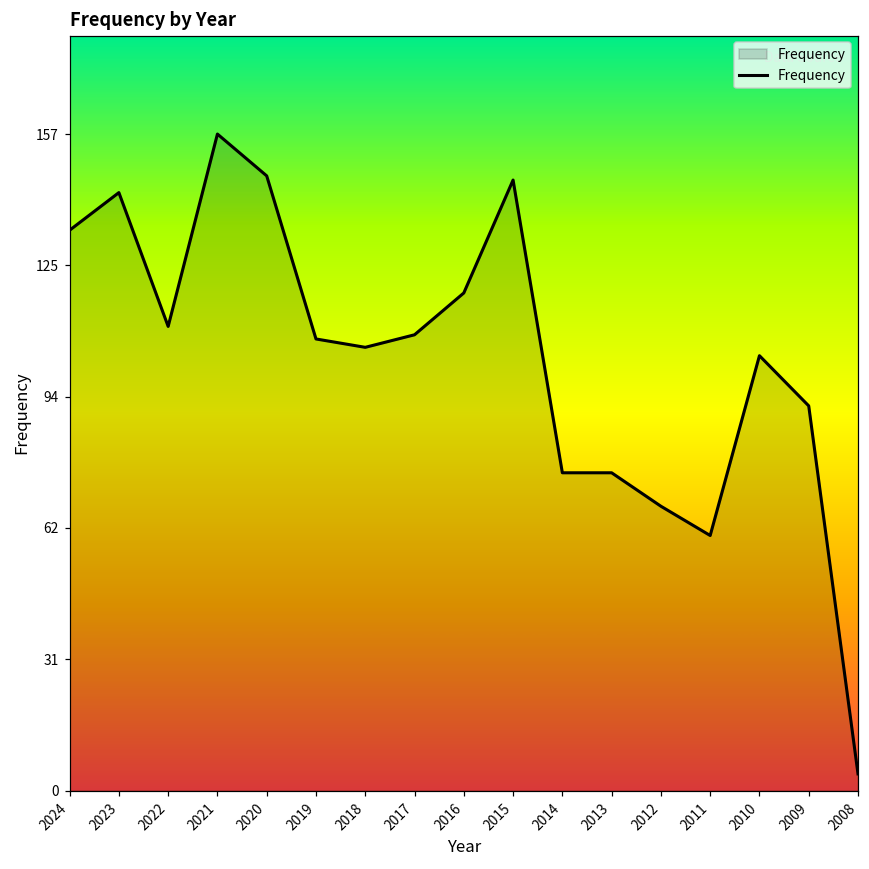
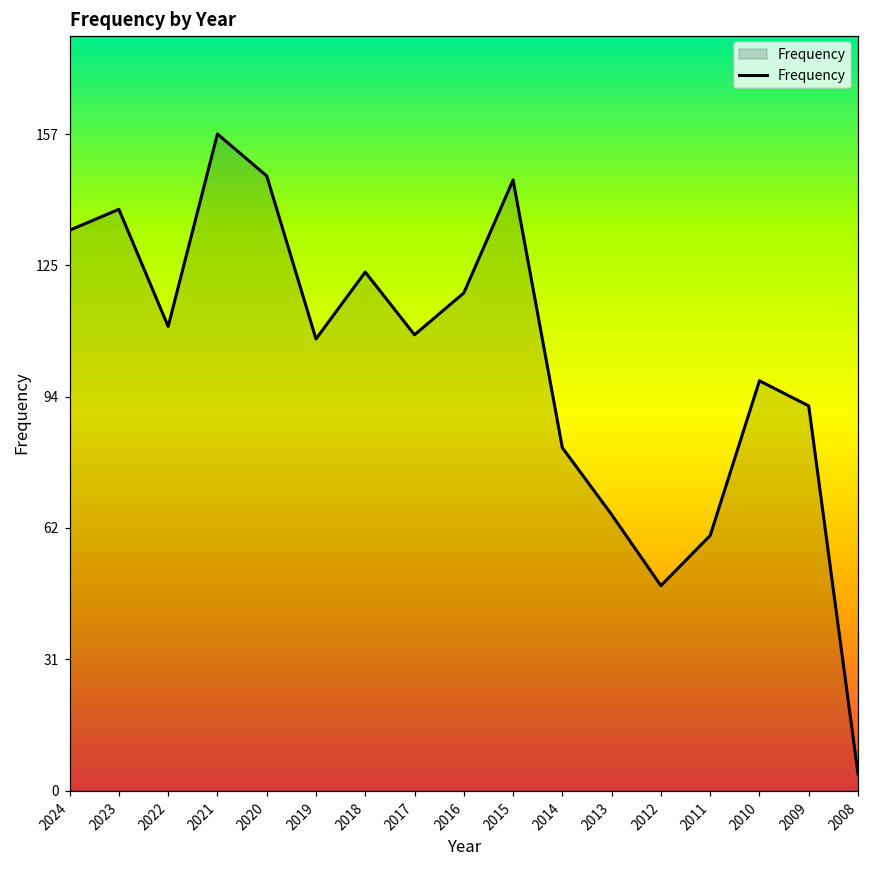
  {
    "2024": 134,
-   "2023": 143,
+   "2023": 139,
    "2022": 111,
    "2021": 157,
    "2020": 147,
    "2019": 108,
-   "2018": 106,
+   "2018": 124,
    "2017": 109,
    "2016": 119,
    "2015": 146,
-   "2014": 76,
-   "2013": 76,
-   "2012": 68,
+   "2014": 82,
+   "2013": 66,
+   "2012": 49,
    "2011": 61,
-   "2010": 104,
+   "2010": 98,
    "2009": 92,
    "2008": 4
  }
